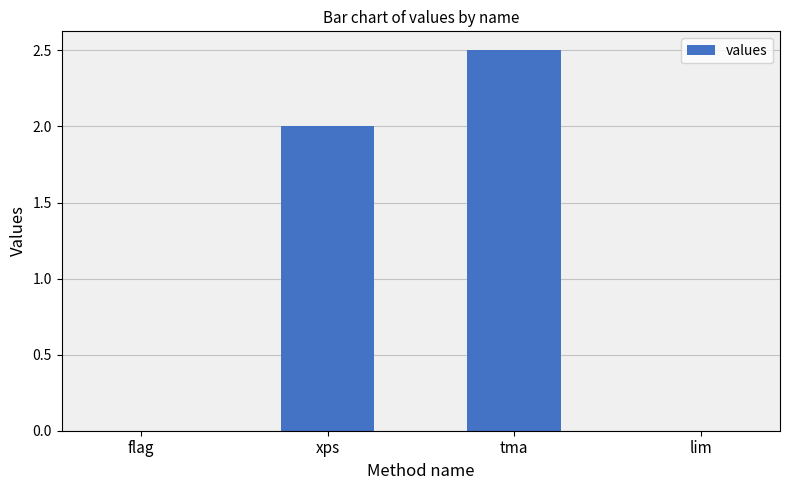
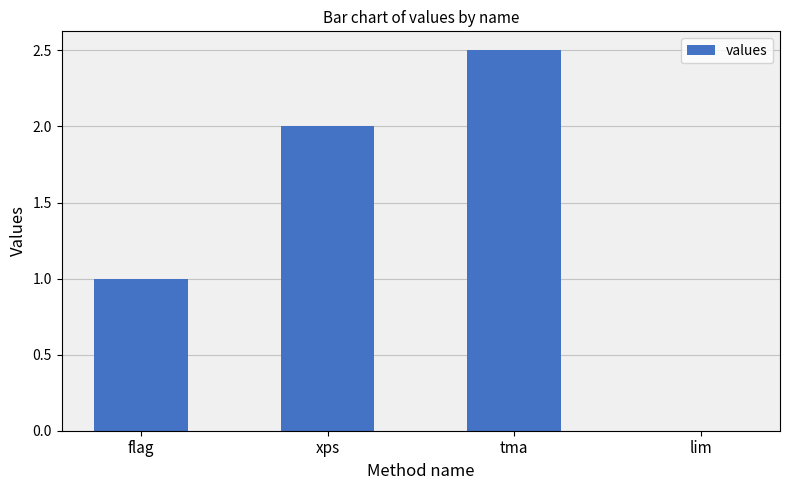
  {
-   "flag": 0,
+   "flag": 1,
    "xps": 2,
    "tma": 2.50,
    "lim": 0
  }
